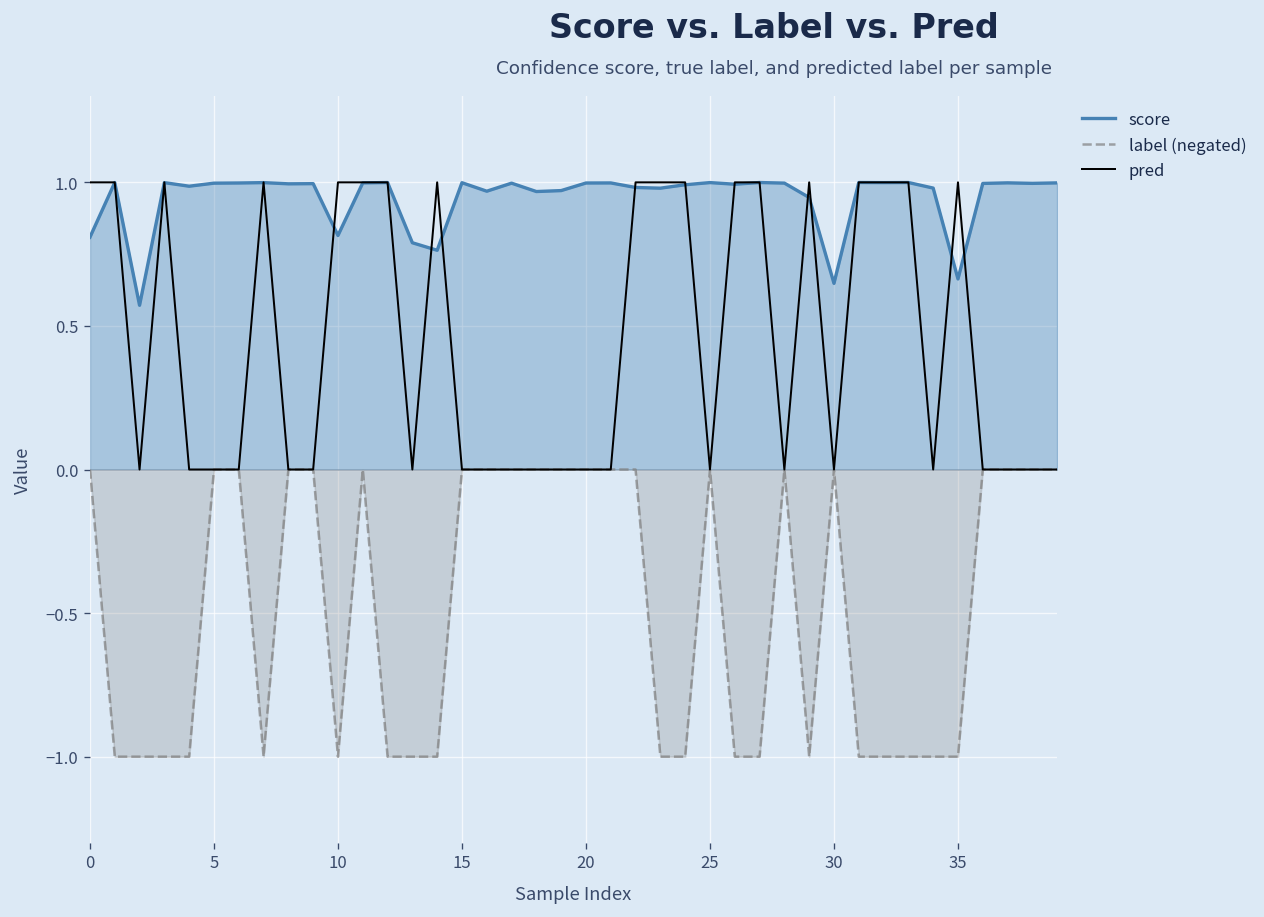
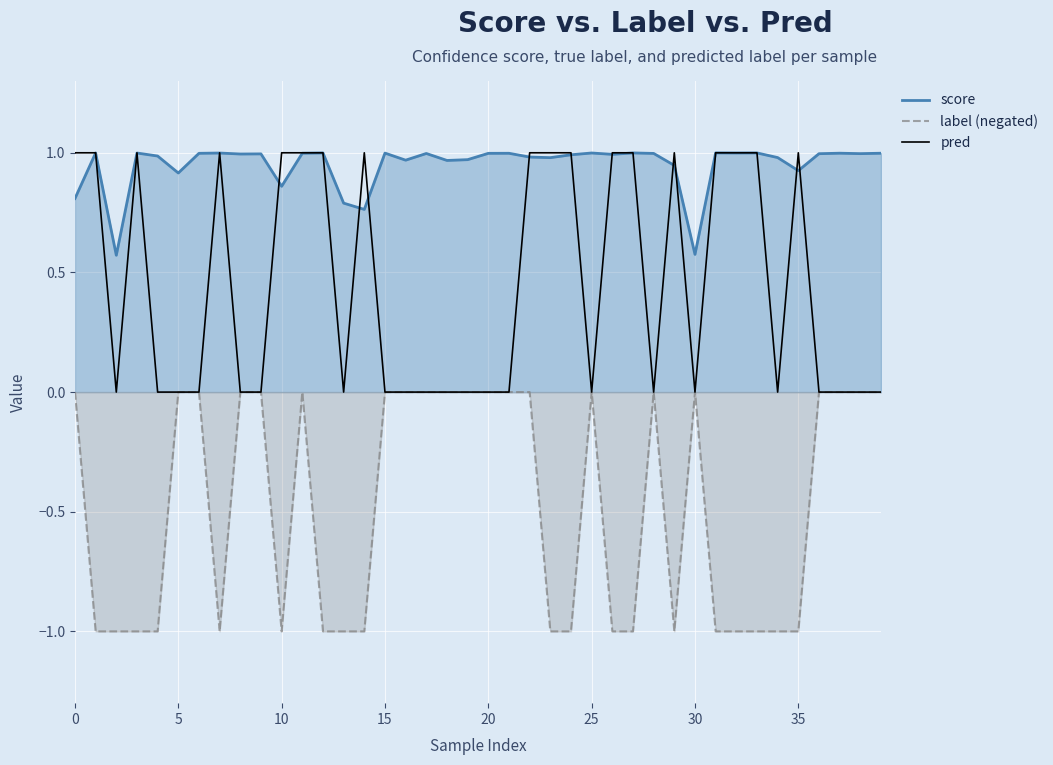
  {
    "score": {
      "0": 0.81,
-     "5": 1.00,
-     "10": 0.81,
+     "5": 0.92,
+     "10": 0.86,
      "15": 1.00,
      "20": 1.00,
      "25": 1.00,
-     "30": 0.65,
-     "35": 0.66
+     "30": 0.58,
+     "35": 0.93
    },
    "pred": {
      "0": 1.00,
      "10": 1.00,
      "35": 1.00
    }
  }
